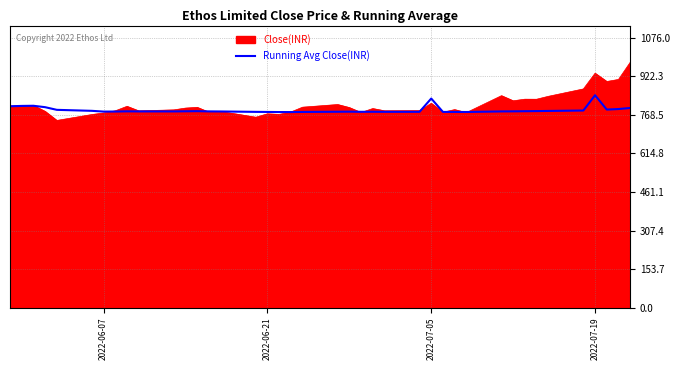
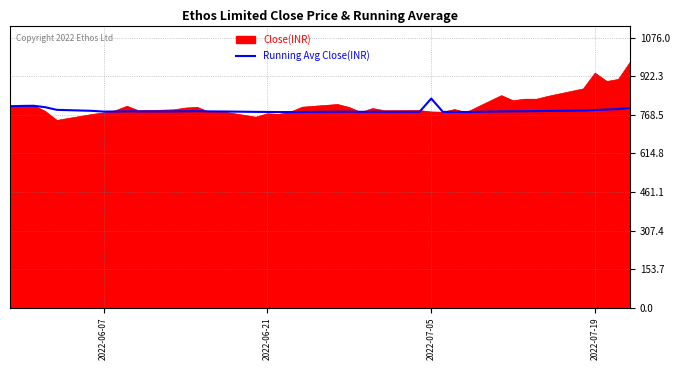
  {
    "Close(INR)": {
-     "2022-07-05": 810,
+     "2022-07-05": 780,
      "2022-07-19": 930
    },
    "Running Avg Close(INR)": {
      "2022-07-05": 830,
-     "2022-07-19": 850
+     "2022-07-19": 790
    }
  }
